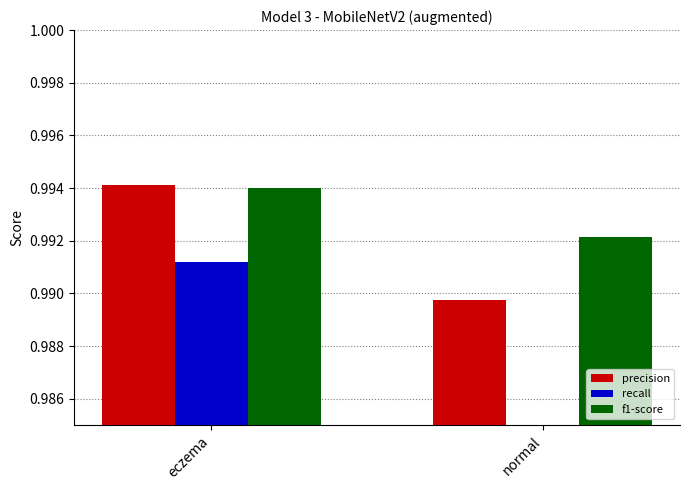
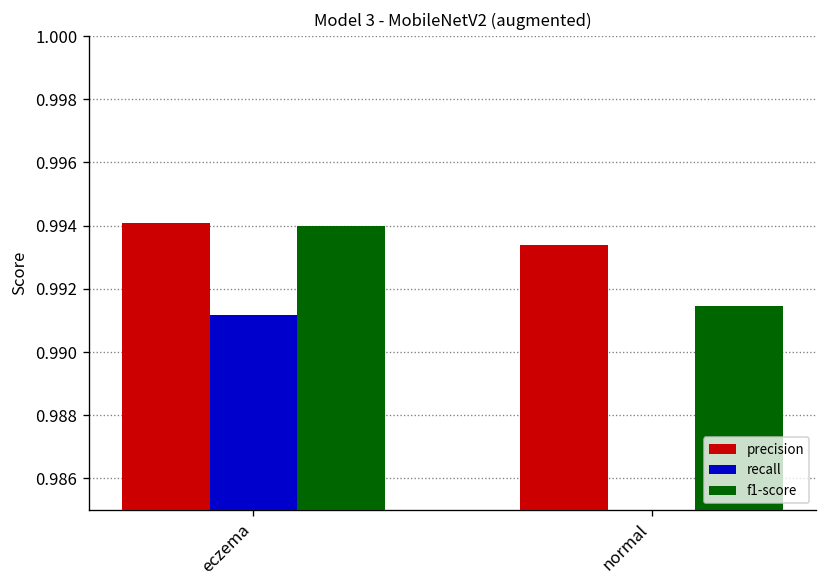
  {
    "precision": {
      "eczema": 0.9941,
-     "normal": 0.9898
+     "normal": 0.9934
    },
    "recall": {
      "eczema": 0.9912
    },
    "f1-score": {
      "eczema": 0.9940,
-     "normal": 0.9921
+     "normal": 0.9915
    }
  }
